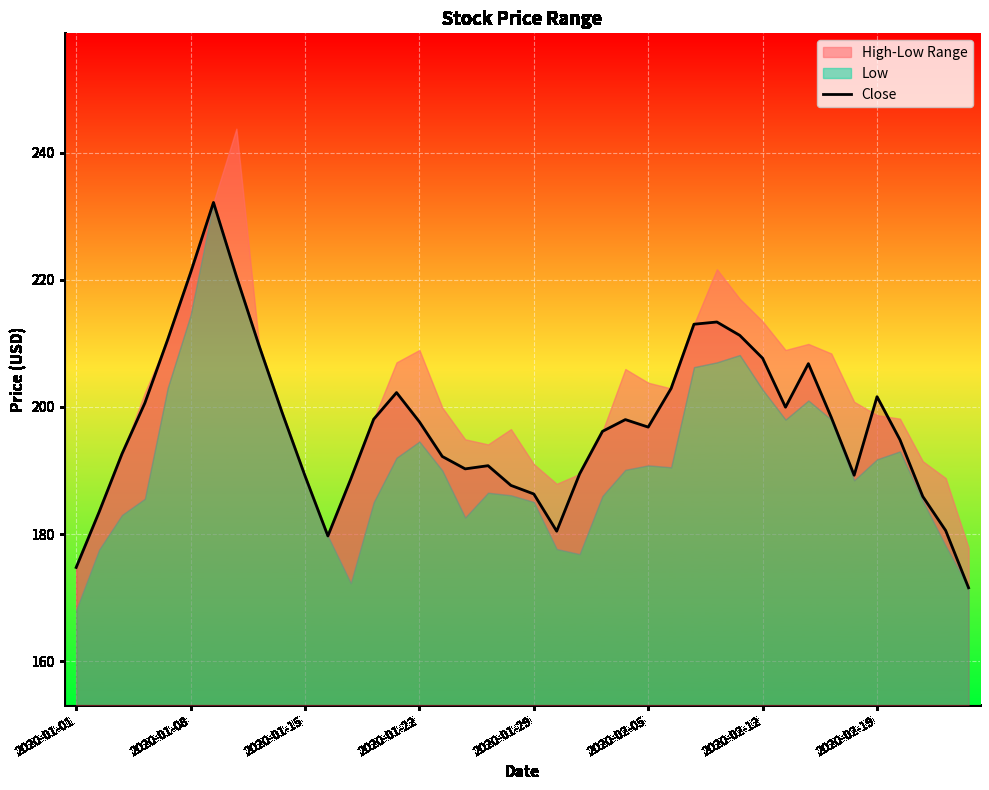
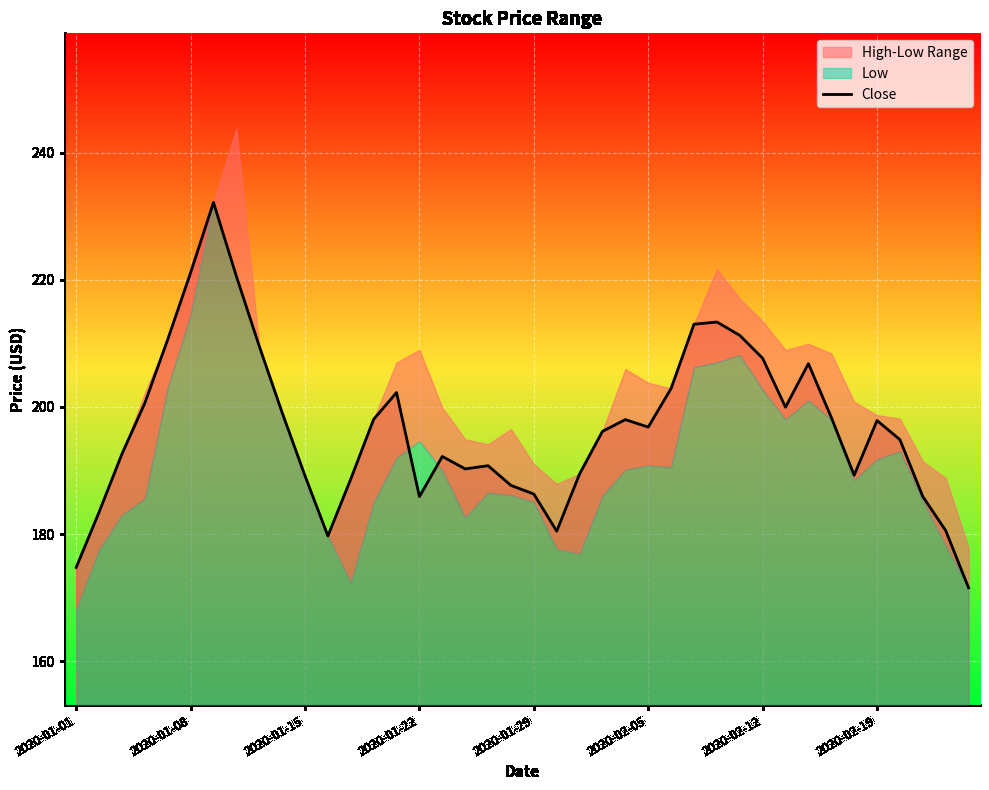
  {
    "Close": {
-     "2020-01-22": 198,
+     "2020-01-22": 186,
      "2020-01-29": 186,
      "2020-02-05": 197,
      "2020-02-12": 208,
-     "2020-02-19": 202
+     "2020-02-19": 198
    },
    "Low": {
      "2020-01-01": 168,
      "2020-01-08": 214,
      "2020-01-22": 195,
      "2020-01-29": 185,
      "2020-02-05": 191,
      "2020-02-12": 203,
      "2020-02-19": 192
    }
  }
